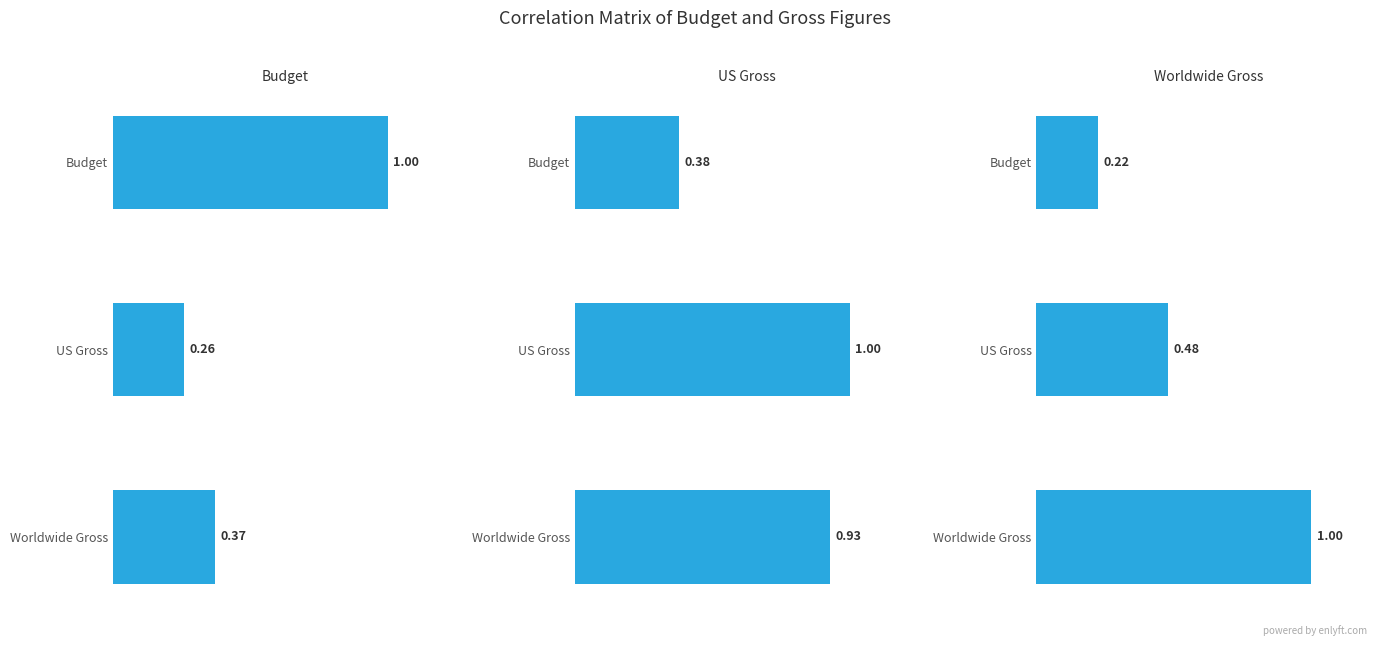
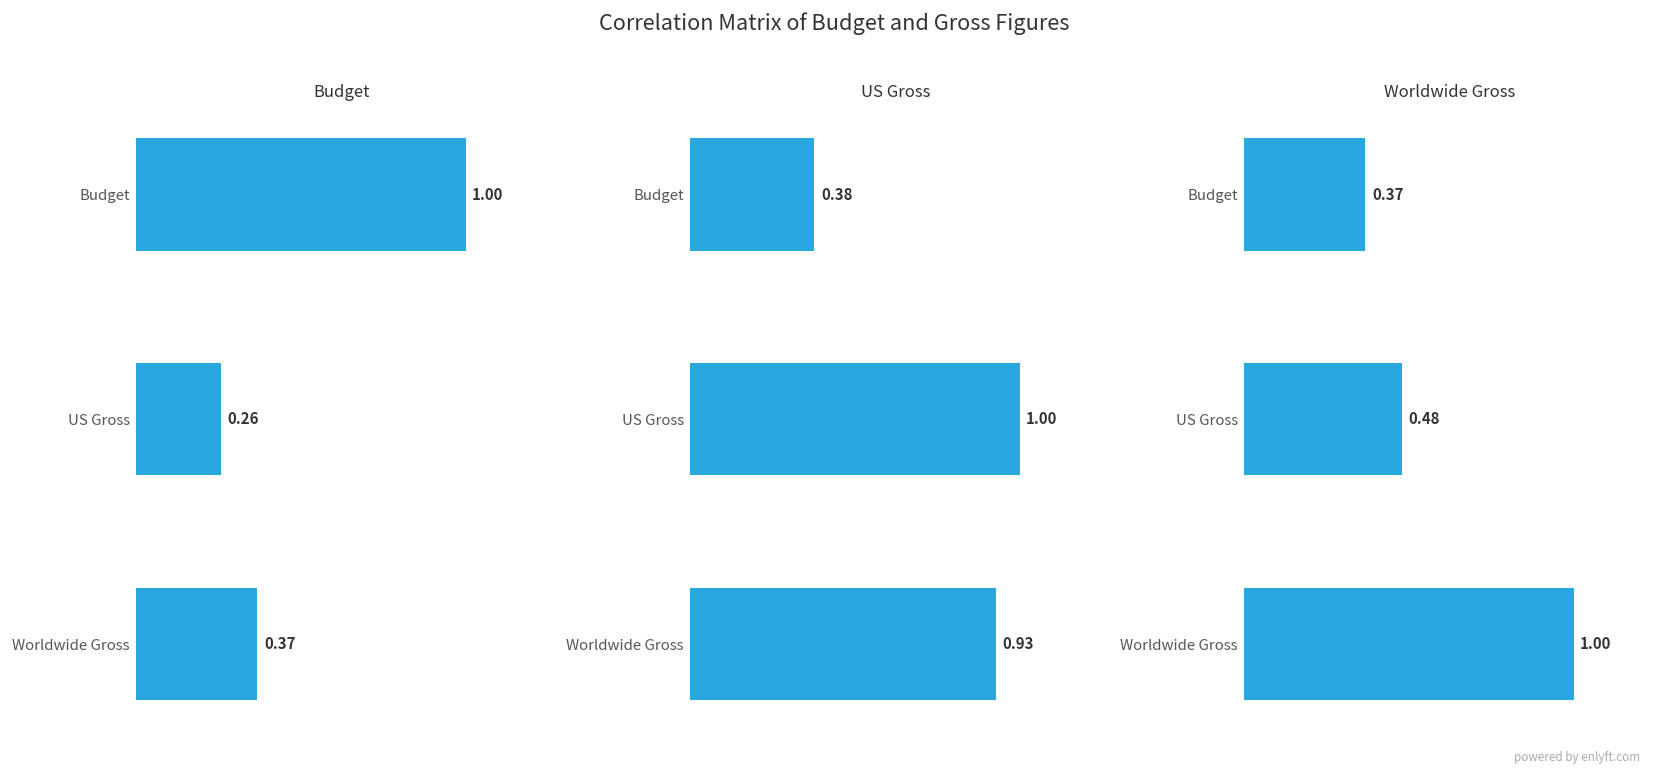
  {
    "Budget": {
      "Budget": 1.00,
      "US Gross": 0.26,
      "Worldwide Gross": 0.37
    },
    "US Gross": {
      "Budget": 0.38,
      "US Gross": 1.00,
      "Worldwide Gross": 0.93
    },
    "Worldwide Gross": {
-     "Budget": 0.22,
+     "Budget": 0.37,
      "US Gross": 0.48,
      "Worldwide Gross": 1.00
    }
  }
